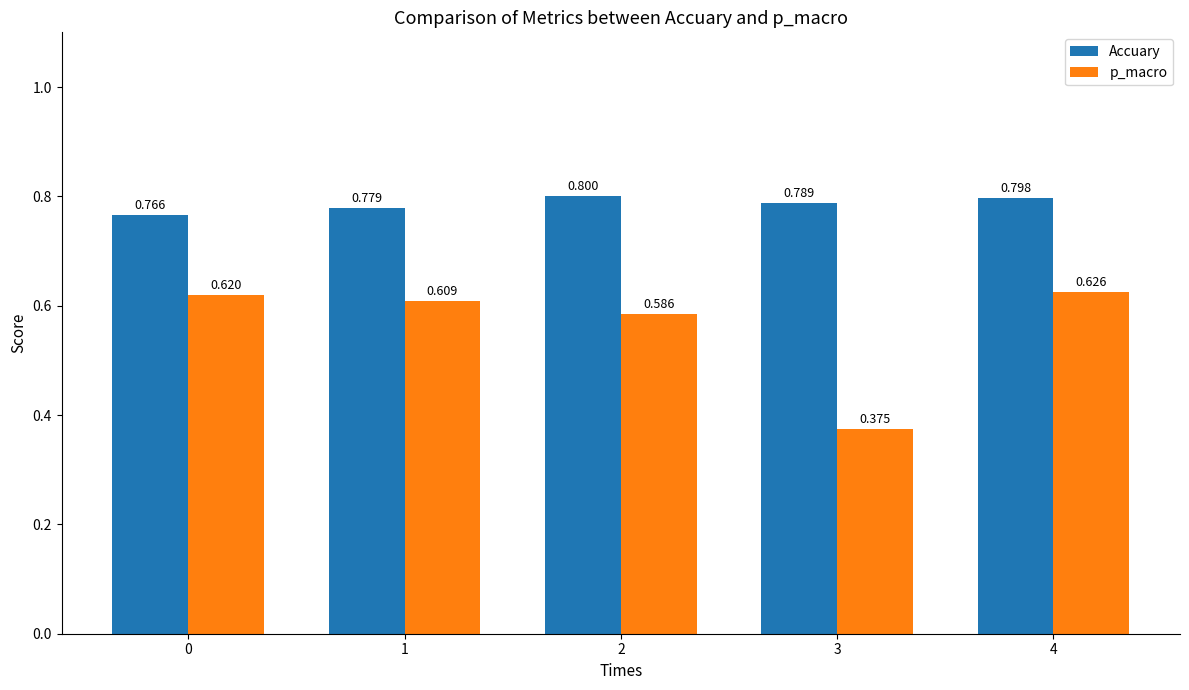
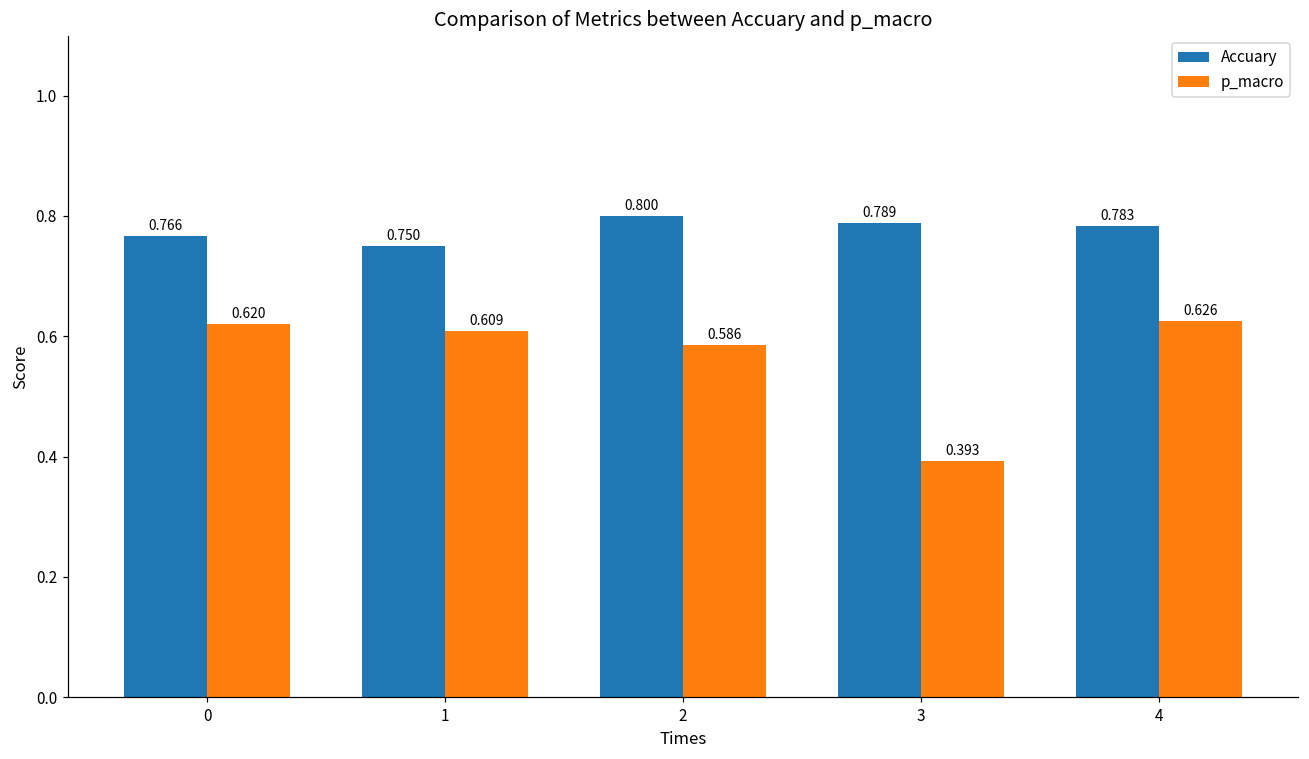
  {
    "Accuary": {
      "0": 0.766,
-     "1": 0.779,
+     "1": 0.750,
      "2": 0.800,
      "3": 0.789,
-     "4": 0.798
+     "4": 0.783
    },
    "p_macro": {
      "0": 0.620,
      "1": 0.609,
      "2": 0.586,
-     "3": 0.375,
+     "3": 0.393,
      "4": 0.626
    }
  }
